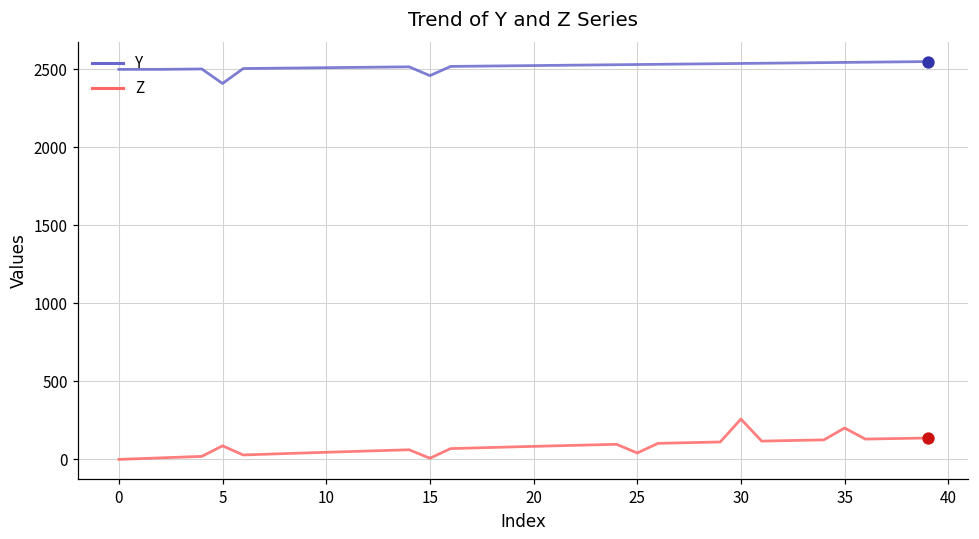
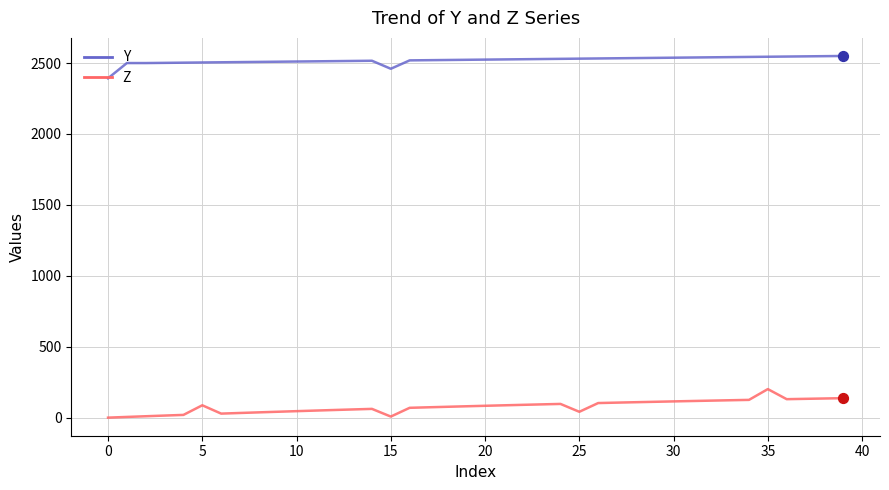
  {
    "Y": {
-     "0": 2500,
-     "5": 2410,
+     "0": 2390,
+     "5": 2500,
      "10": 2510,
      "15": 2460,
      "20": 2520,
      "25": 2530,
      "30": 2540,
      "35": 2540
    },
    "Z": {
      "0": 0,
      "5": 90,
      "10": 50,
      "15": 10,
      "20": 80,
      "25": 40,
-     "30": 260,
+     "30": 110,
      "35": 200
    }
  }
